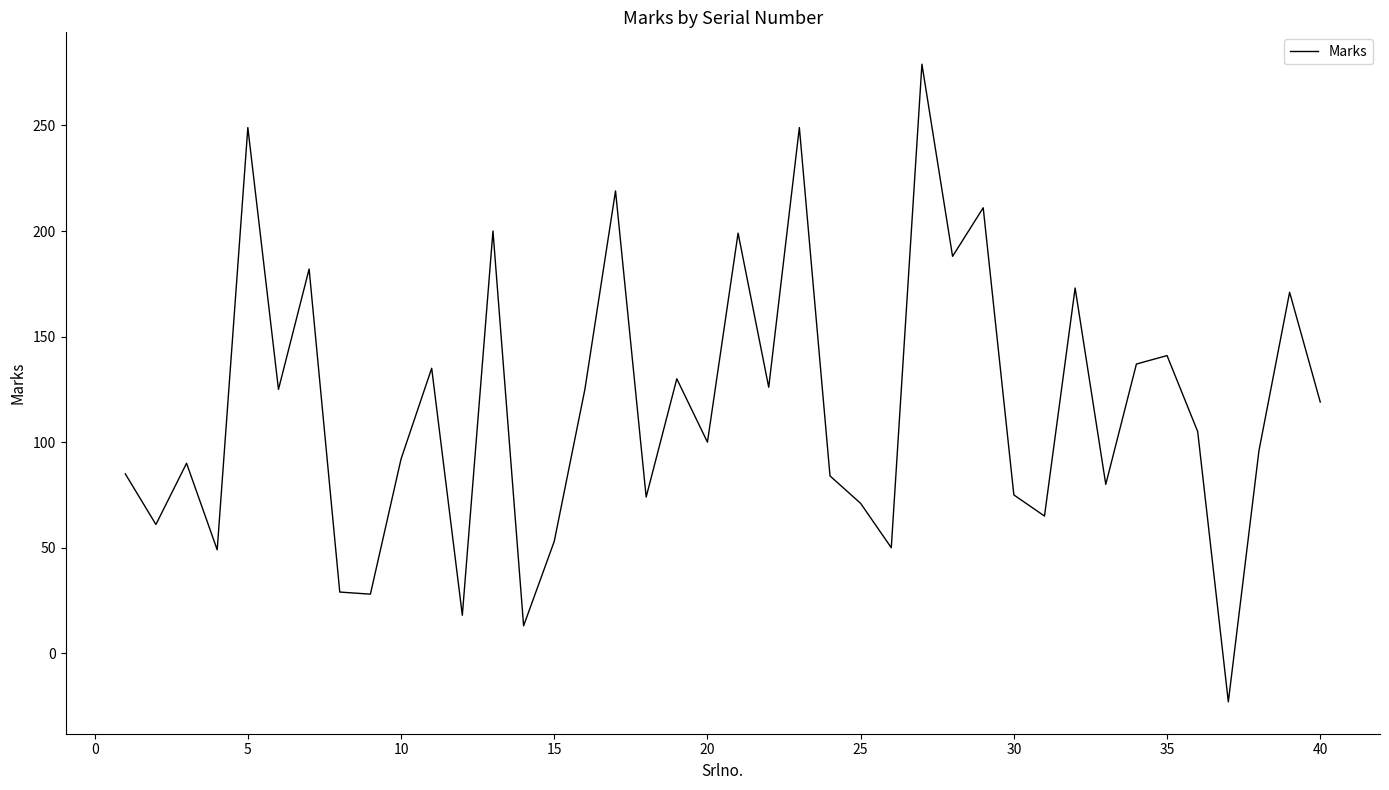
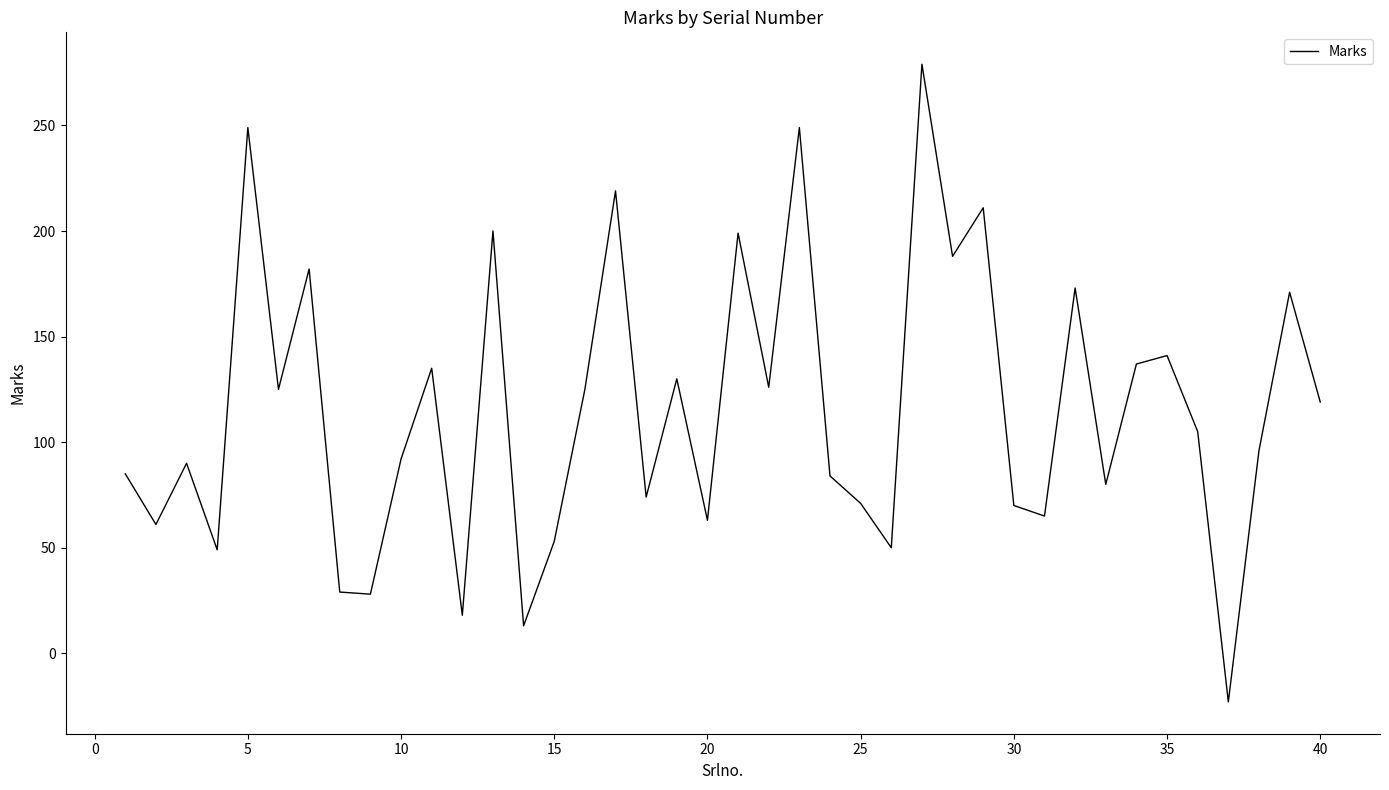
  {
    "5": 249,
    "10": 92,
    "15": 53,
-   "20": 100,
+   "20": 63,
    "25": 71,
-   "30": 75,
+   "30": 70,
    "35": 141,
    "40": 119
  }
